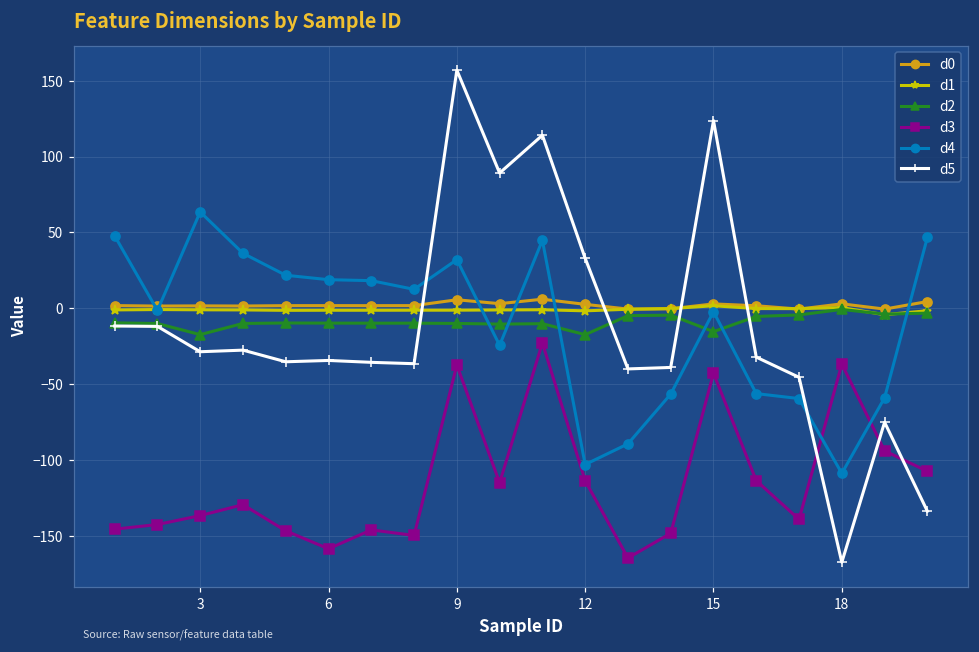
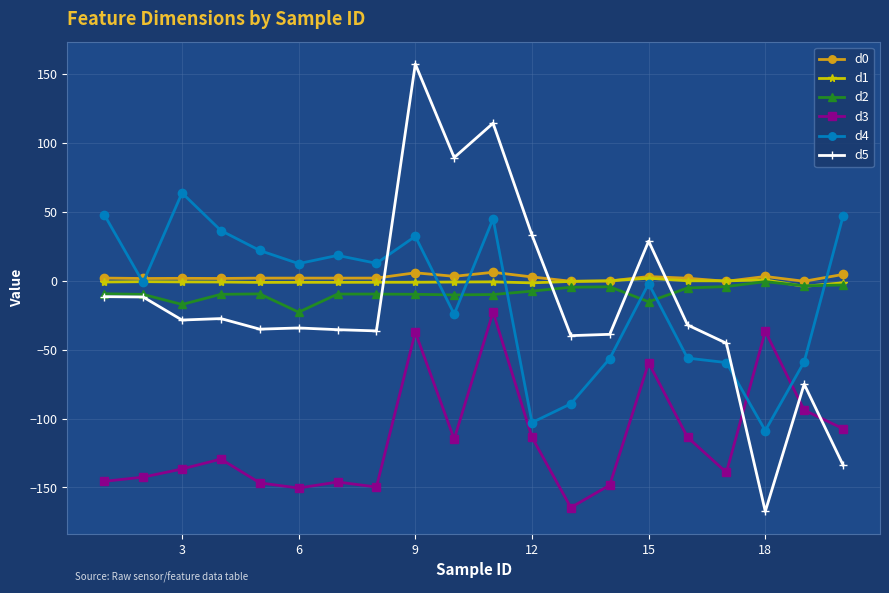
  {
    "d2": {
      "3": -17,
-     "6": -10,
+     "6": -23,
      "9": -10,
-     "12": -17,
+     "12": -8,
      "15": -15
    },
    "d3": {
      "3": -137,
-     "6": -158,
+     "6": -150,
      "9": -37,
      "12": -114,
-     "15": -43,
+     "15": -60,
      "18": -37
    },
    "d4": {
      "3": 64,
-     "6": 19,
+     "6": 12,
      "9": 32,
      "12": -103,
      "15": -2,
      "18": -109
    },
    "d5": {
      "3": -29,
      "6": -34,
      "9": 157,
      "12": 33,
-     "15": 124,
+     "15": 29,
      "18": -167
    }
  }
